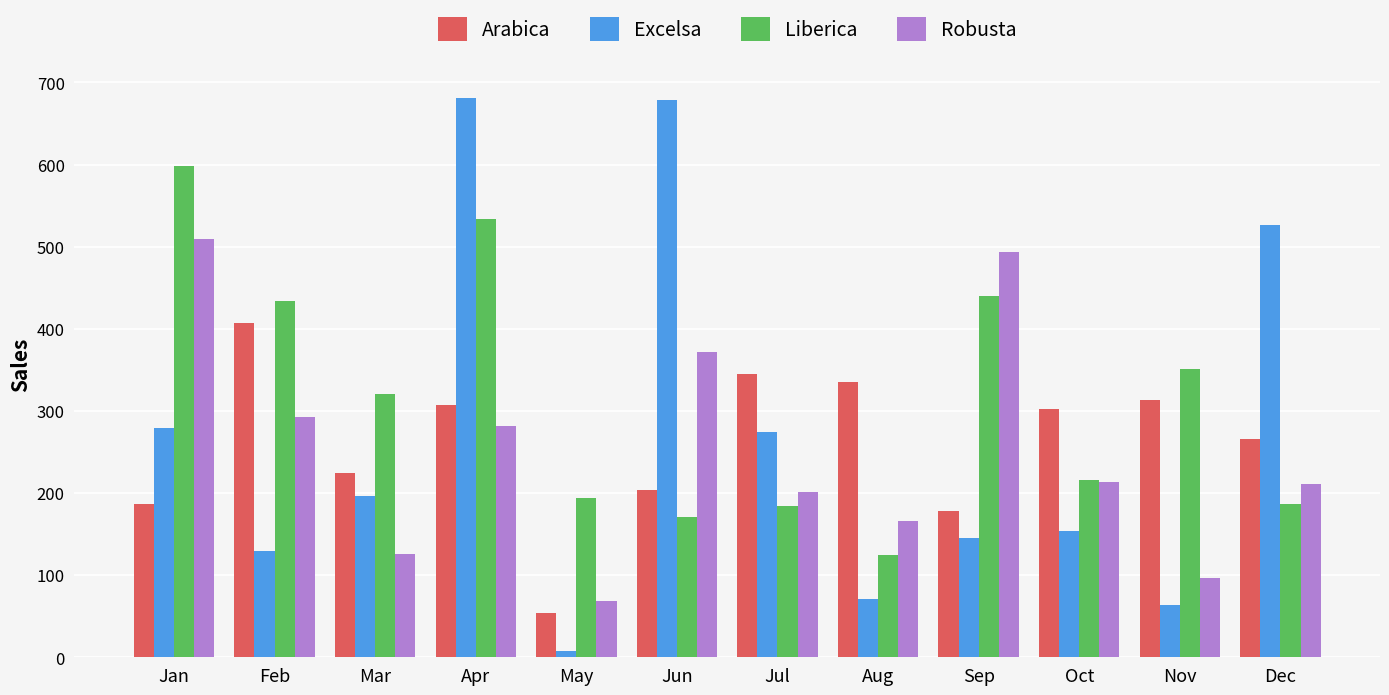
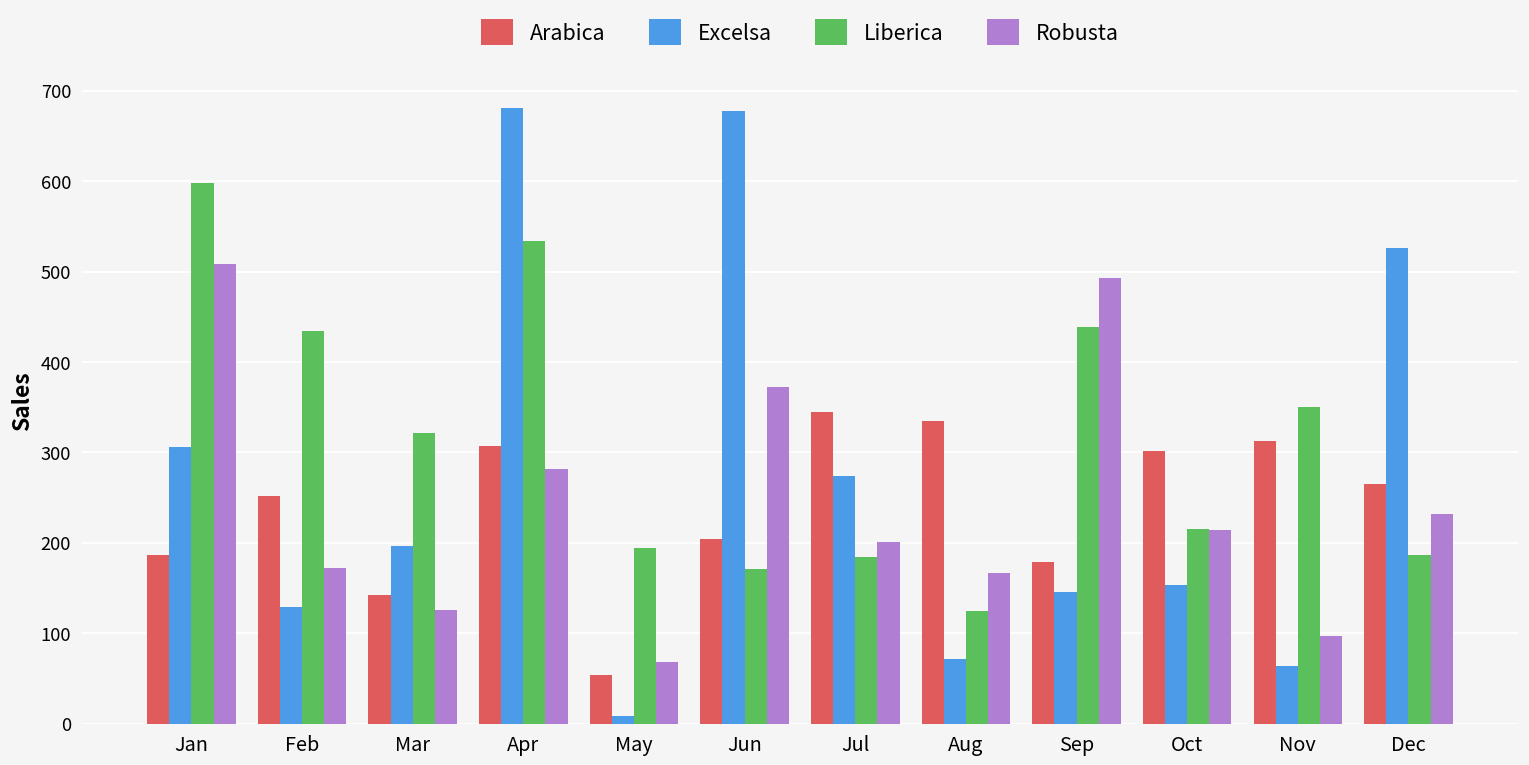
  {
    "Arabica": {
      "Jan": 190,
-     "Feb": 410,
-     "Mar": 220,
+     "Feb": 250,
+     "Mar": 140,
      "Apr": 310,
      "May": 50,
      "Jun": 200,
      "Jul": 350,
      "Aug": 330,
      "Sep": 180,
      "Oct": 300,
      "Nov": 310,
      "Dec": 270
    },
    "Excelsa": {
-     "Jan": 280,
+     "Jan": 310,
      "Feb": 130,
      "Mar": 200,
      "Apr": 680,
      "May": 10,
      "Jun": 680,
      "Jul": 270,
      "Aug": 70,
      "Sep": 150,
      "Oct": 150,
      "Nov": 60,
      "Dec": 530
    },
    "Liberica": {
      "Jan": 600,
      "Feb": 430,
      "Mar": 320,
      "Apr": 530,
      "May": 190,
      "Jun": 170,
      "Jul": 180,
      "Aug": 120,
      "Sep": 440,
      "Oct": 220,
      "Nov": 350,
      "Dec": 190
    },
    "Robusta": {
      "Jan": 510,
-     "Feb": 290,
+     "Feb": 170,
      "Mar": 130,
      "Apr": 280,
      "May": 70,
      "Jun": 370,
      "Jul": 200,
      "Aug": 170,
      "Sep": 490,
      "Oct": 210,
      "Nov": 100,
-     "Dec": 210
+     "Dec": 230
    }
  }
